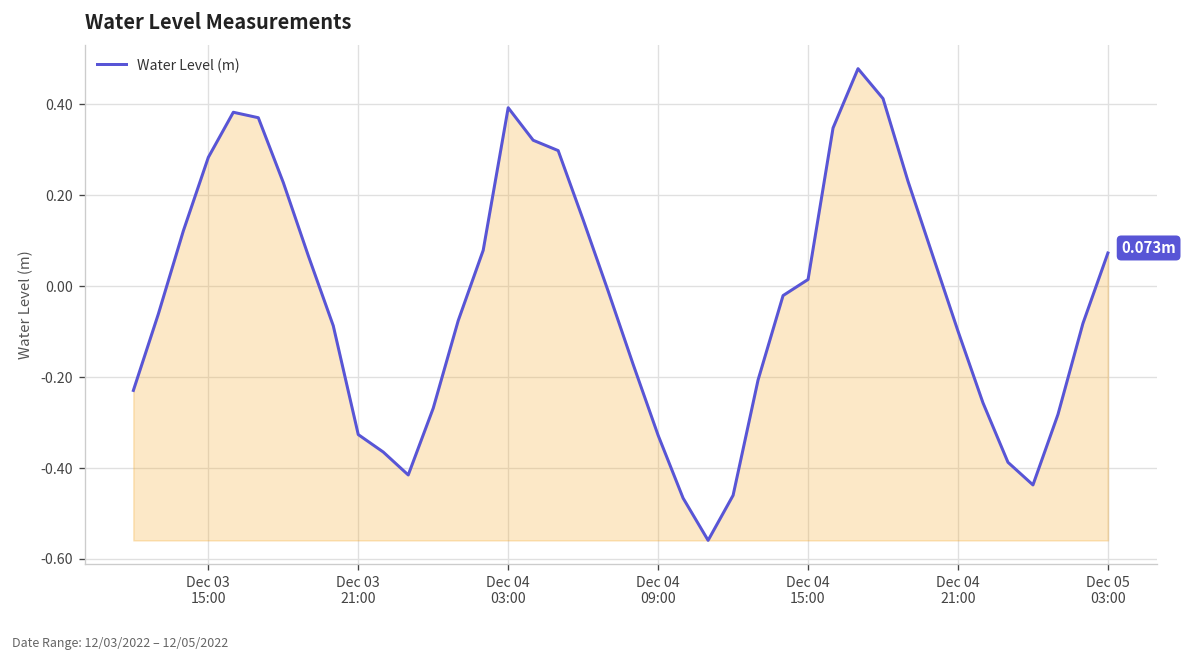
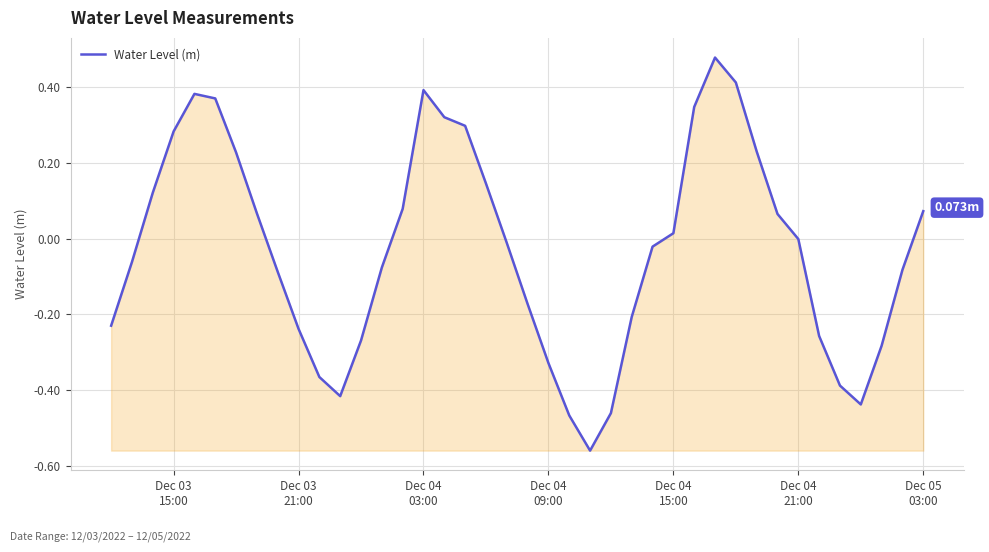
  {
    "Dec 03 15:00": 0.28,
-   "Dec 03 21:00": -0.33,
+   "Dec 03 21:00": -0.24,
    "Dec 04 03:00": 0.39,
    "Dec 04 09:00": -0.33,
    "Dec 04 15:00": 0.01,
-   "Dec 04 21:00": -0.10
+   "Dec 04 21:00": 0.00
  }
